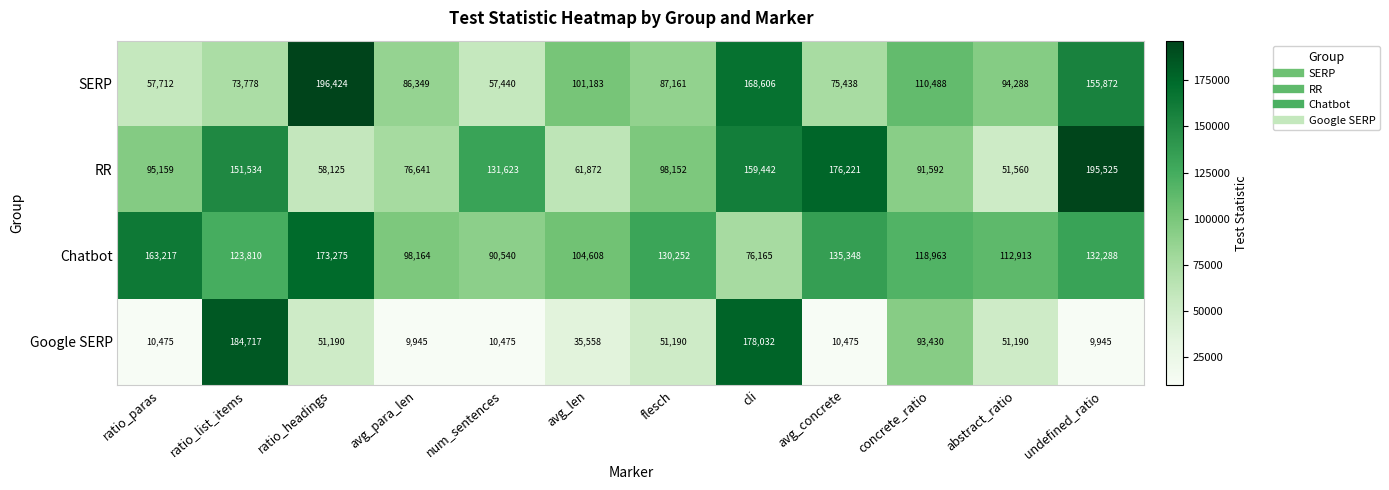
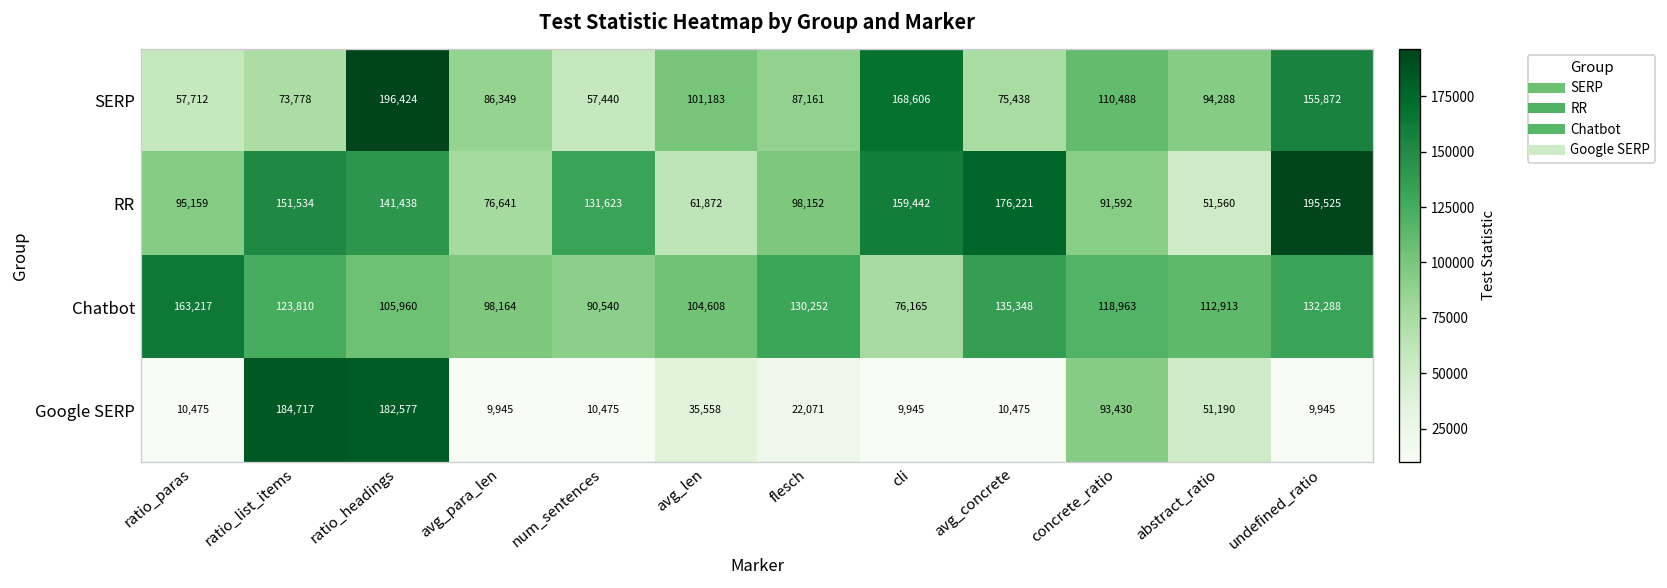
  {
    "SERP": {
      "ratio_paras": "57,712",
      "ratio_list_items": "73,778",
      "ratio_headings": "196,424",
      "avg_para_len": "86,349",
      "num_sentences": "57,440",
      "avg_len": "101,183",
      "flesch": "87,161",
      "cli": "168,606",
      "avg_concrete": "75,438",
      "concrete_ratio": "110,488",
      "abstract_ratio": "94,288",
      "undefined_ratio": "155,872"
    },
    "RR": {
      "ratio_paras": "95,159",
      "ratio_list_items": "151,534",
-     "ratio_headings": "58,125",
+     "ratio_headings": "141,438",
      "avg_para_len": "76,641",
      "num_sentences": "131,623",
      "avg_len": "61,872",
      "flesch": "98,152",
      "cli": "159,442",
      "avg_concrete": "176,221",
      "concrete_ratio": "91,592",
      "abstract_ratio": "51,560",
      "undefined_ratio": "195,525"
    },
    "Chatbot": {
      "ratio_paras": "163,217",
      "ratio_list_items": "123,810",
-     "ratio_headings": "173,275",
+     "ratio_headings": "105,960",
      "avg_para_len": "98,164",
      "num_sentences": "90,540",
      "avg_len": "104,608",
      "flesch": "130,252",
      "cli": "76,165",
      "avg_concrete": "135,348",
      "concrete_ratio": "118,963",
      "abstract_ratio": "112,913",
      "undefined_ratio": "132,288"
    },
    "Google SERP": {
      "ratio_paras": "10,475",
      "ratio_list_items": "184,717",
-     "ratio_headings": "51,190",
+     "ratio_headings": "182,577",
      "avg_para_len": "9,945",
      "num_sentences": "10,475",
      "avg_len": "35,558",
-     "flesch": "51,190",
-     "cli": "178,032",
+     "flesch": "22,071",
+     "cli": "9,945",
      "avg_concrete": "10,475",
      "concrete_ratio": "93,430",
      "abstract_ratio": "51,190",
      "undefined_ratio": "9,945"
    }
  }
